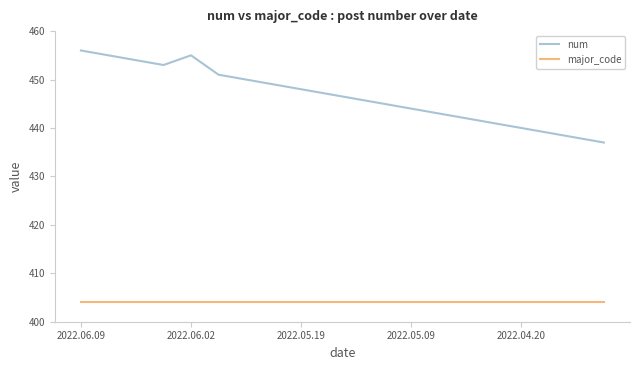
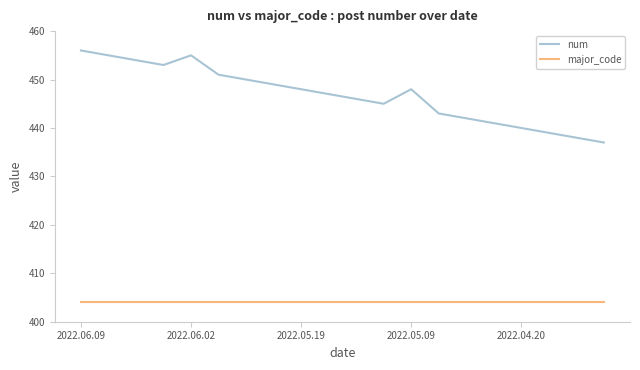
  {
    "num": {
      "2022.06.09": 456,
      "2022.06.02": 455,
      "2022.05.19": 448,
-     "2022.05.09": 444
+     "2022.05.09": 448
    },
    "major_code": {
      "2022.06.09": 404,
      "2022.06.02": 404,
      "2022.05.19": 404,
      "2022.05.09": 404
    }
  }
